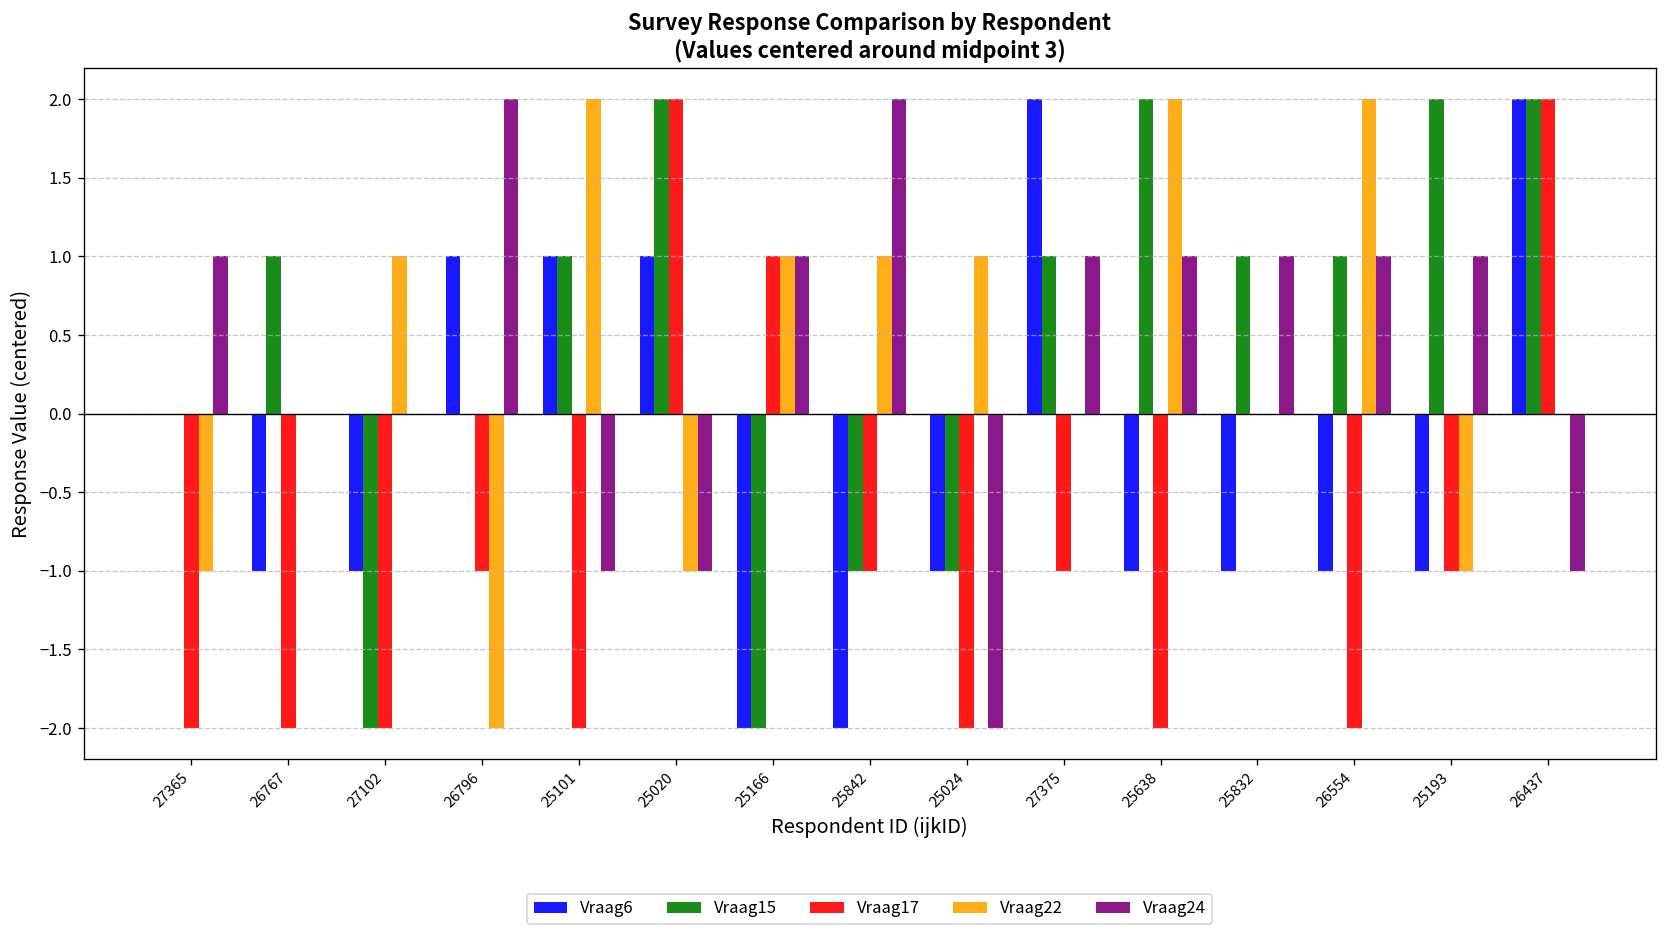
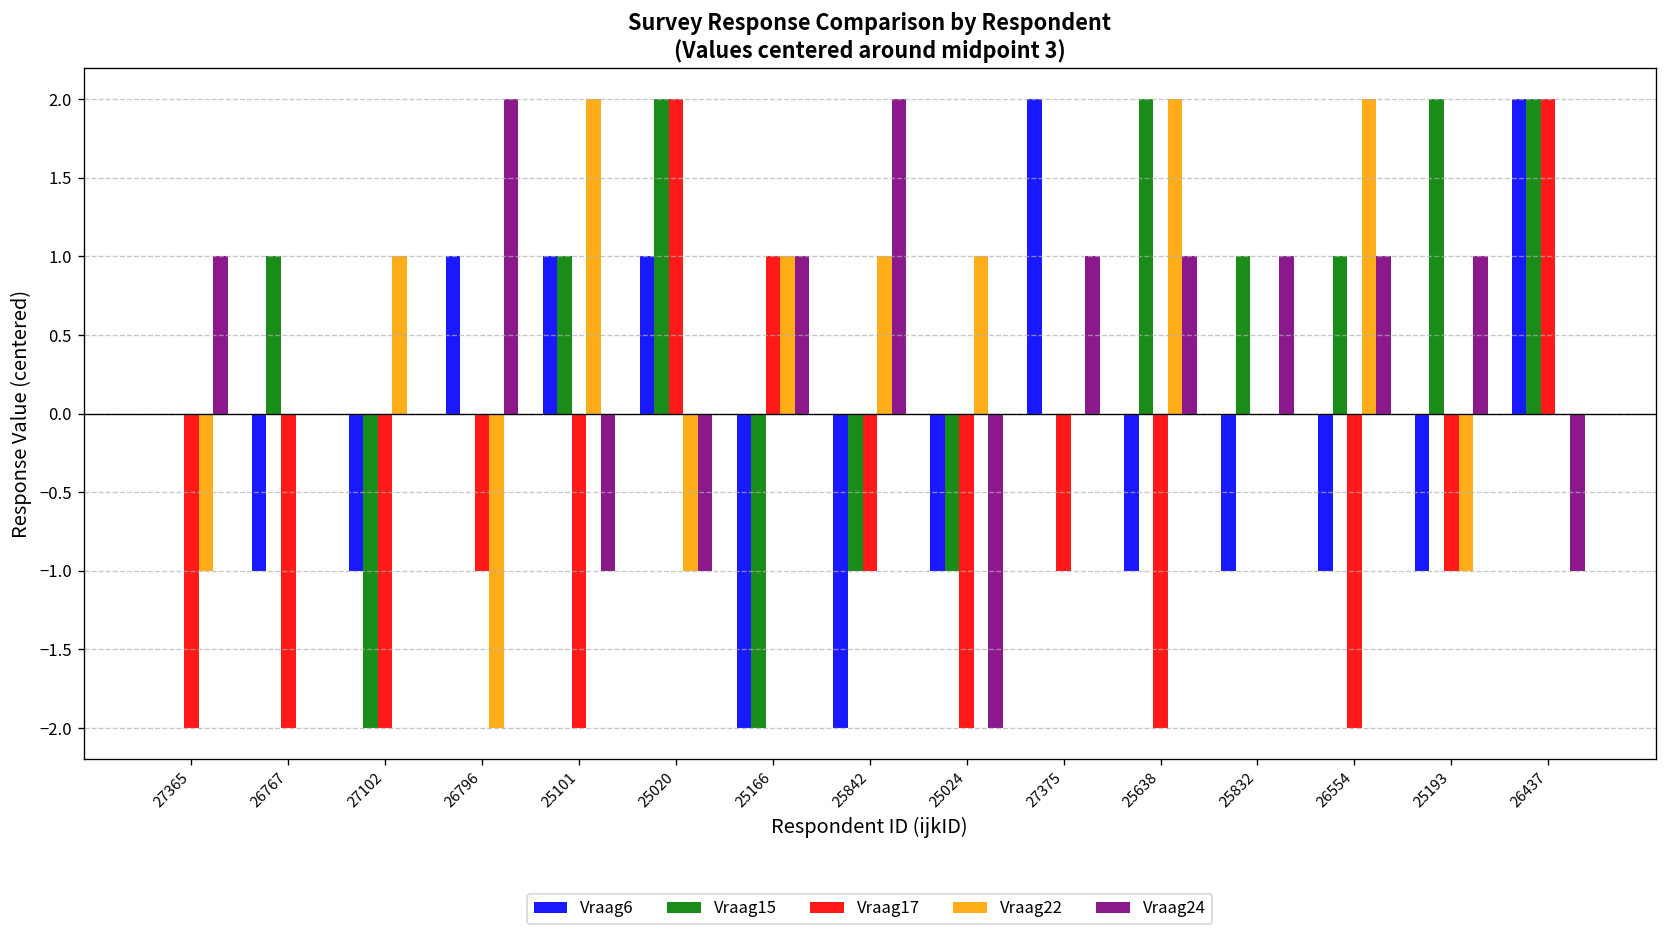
  {
    "Vraag6": {
      "27365": 0.00,
      "26767": -1.00,
      "27102": -1.00,
      "26796": 1.00,
      "25101": 1.00,
      "25020": 1.00,
      "25166": -2.00,
      "25842": -2.00,
      "25024": -1.00,
      "27375": 2.00,
      "25638": -1.00,
      "25832": -1.00,
      "26554": -1.00,
      "25193": -1.00,
      "26437": 2.00
    },
    "Vraag15": {
      "27365": 0.00,
      "26767": 1.00,
      "27102": -2.00,
      "26796": 0.00,
      "25101": 1.00,
      "25020": 2.00,
      "25166": -2.00,
      "25842": -1.00,
      "25024": -1.00,
-     "27375": 1.00,
+     "27375": 0.00,
      "25638": 2.00,
      "25832": 1.00,
      "26554": 1.00,
      "25193": 2.00,
      "26437": 2.00
    },
    "Vraag17": {
      "27365": -2.00,
      "26767": -2.00,
      "27102": -2.00,
      "26796": -1.00,
      "25101": -2.00,
      "25020": 2.00,
      "25166": 1.00,
      "25842": -1.00,
      "25024": -2.00,
      "27375": -1.00,
      "25638": -2.00,
      "25832": 0.00,
      "26554": -2.00,
      "25193": -1.00,
      "26437": 2.00
    },
    "Vraag22": {
      "27365": -1.00,
      "26767": 0.00,
      "27102": 1.00,
      "26796": -2.00,
      "25101": 2.00,
      "25020": -1.00,
      "25166": 1.00,
      "25842": 1.00,
      "25024": 1.00,
      "27375": 0.00,
      "25638": 2.00,
      "25832": 0.00,
      "26554": 2.00,
      "25193": -1.00,
      "26437": 0.00
    },
    "Vraag24": {
      "27365": 1.00,
      "26767": 0.00,
      "27102": 0.00,
      "26796": 2.00,
      "25101": -1.00,
      "25020": -1.00,
      "25166": 1.00,
      "25842": 2.00,
      "25024": -2.00,
      "27375": 1.00,
      "25638": 1.00,
      "25832": 1.00,
      "26554": 1.00,
      "25193": 1.00,
      "26437": -1.00
    }
  }
